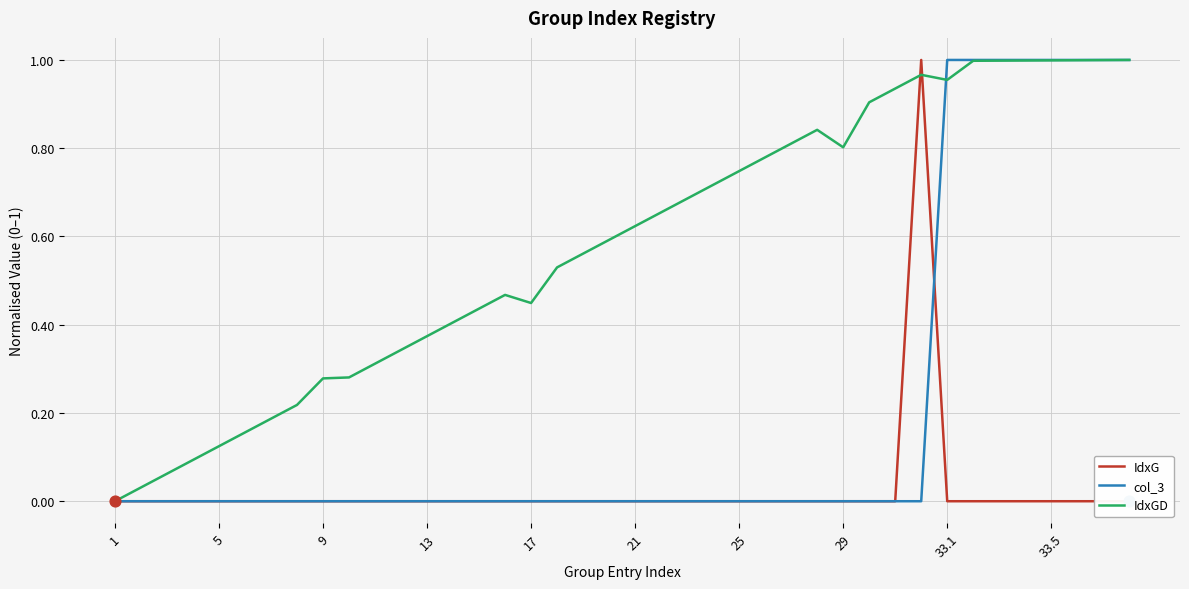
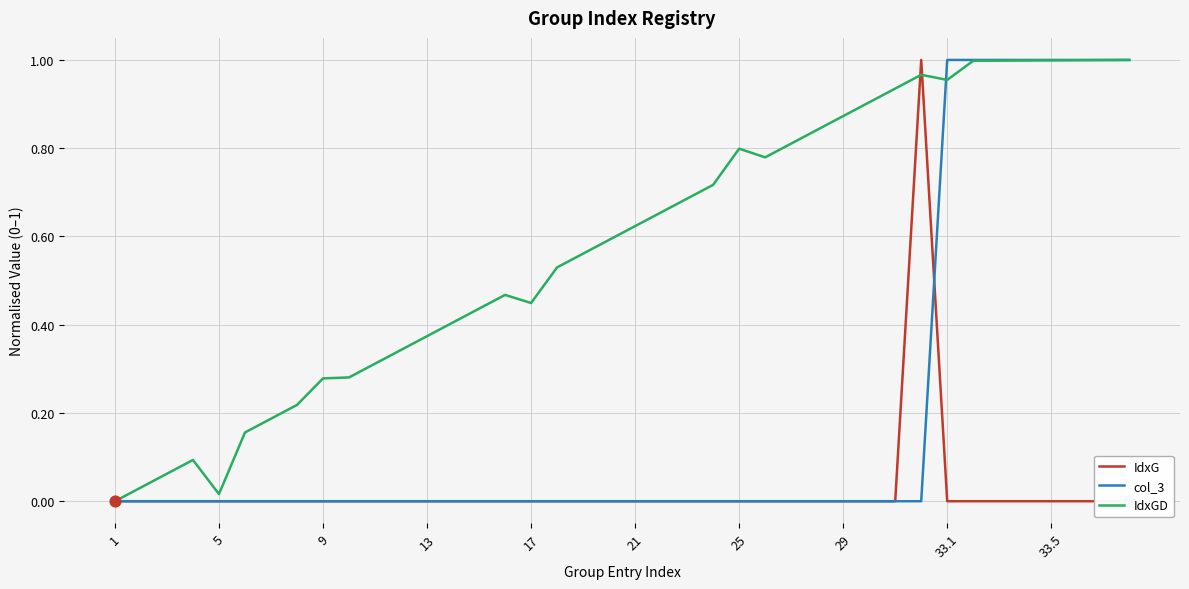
  {
    "IdxGD": {
-     "5": 0.12,
+     "5": 0.02,
      "9": 0.28,
      "13": 0.37,
      "17": 0.45,
      "21": 0.62,
-     "25": 0.75,
-     "29": 0.80,
+     "25": 0.80,
+     "29": 0.87,
      "33.1": 0.95
    }
  }
